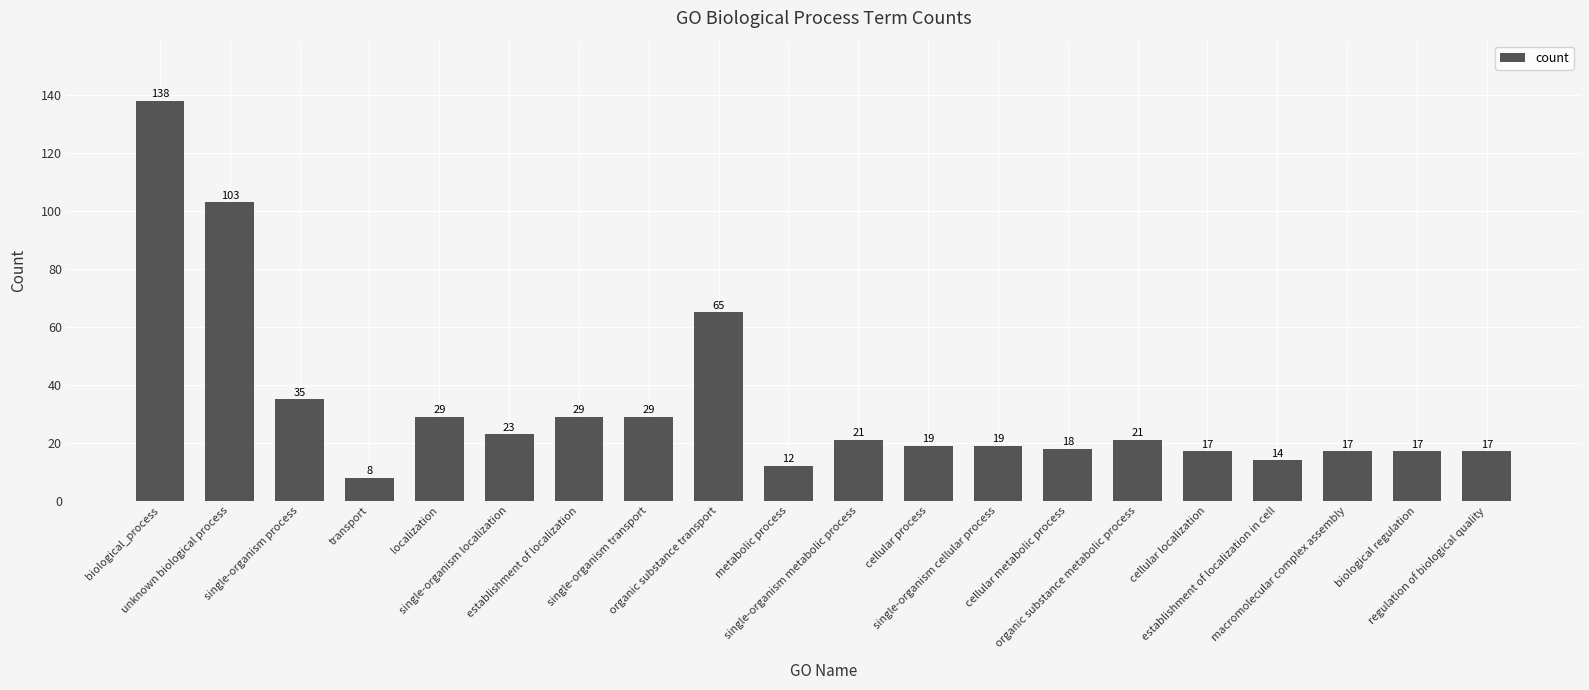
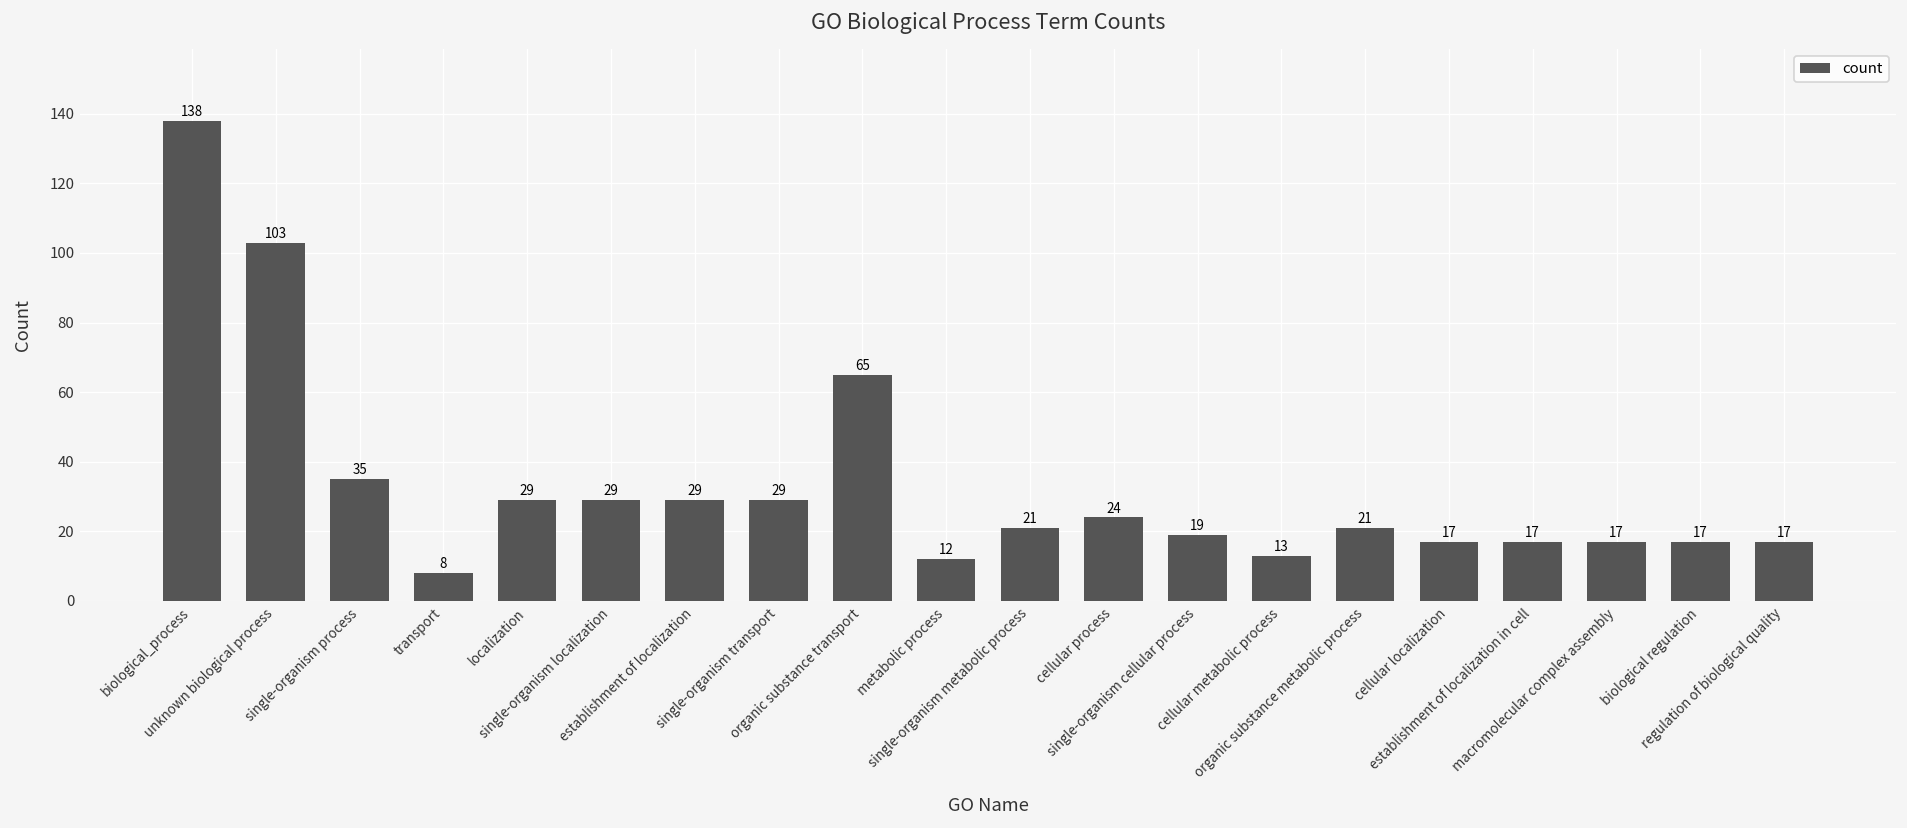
  {
    "biological_process": 138,
    "unknown biological process": 103,
    "single-organism process": 35,
    "transport": 8,
    "localization": 29,
-   "single-organism localization": 23,
+   "single-organism localization": 29,
    "establishment of localization": 29,
    "single-organism transport": 29,
    "organic substance transport": 65,
    "metabolic process": 12,
    "single-organism metabolic process": 21,
-   "cellular process": 19,
+   "cellular process": 24,
    "single-organism cellular process": 19,
-   "cellular metabolic process": 18,
+   "cellular metabolic process": 13,
    "organic substance metabolic process": 21,
    "cellular localization": 17,
-   "establishment of localization in cell": 14,
+   "establishment of localization in cell": 17,
    "macromolecular complex assembly": 17,
    "biological regulation": 17,
    "regulation of biological quality": 17
  }
